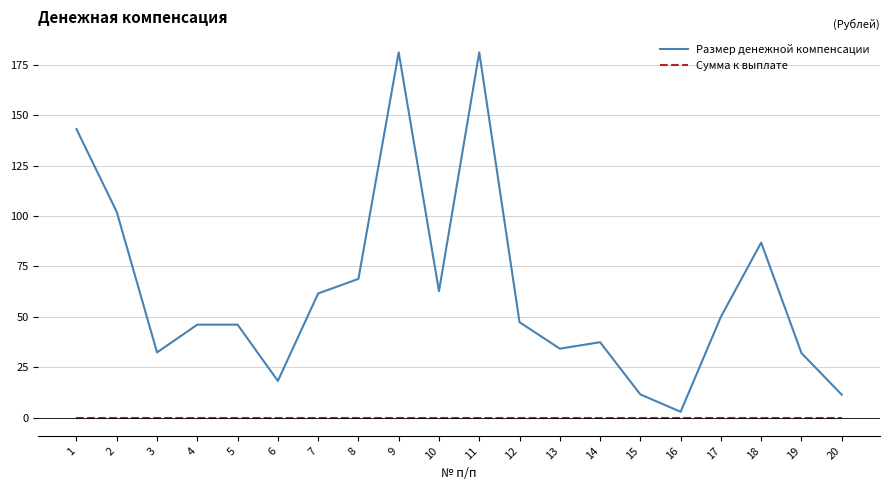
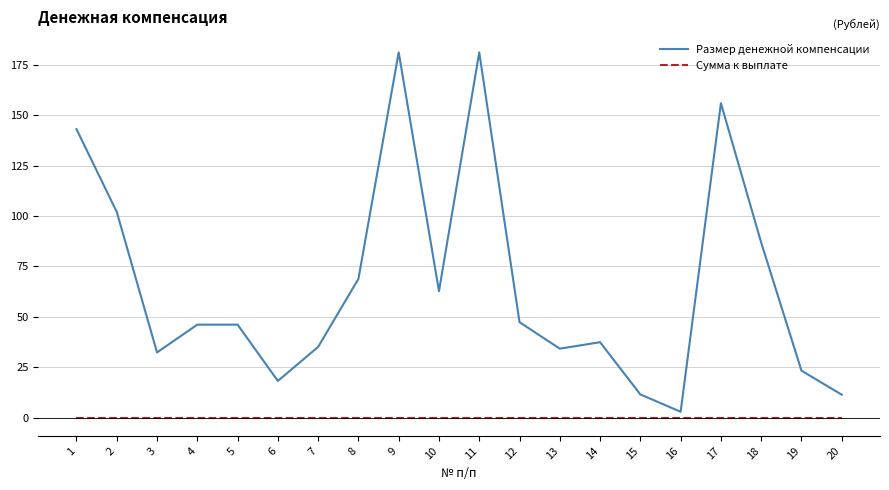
  {
    "Размер денежной компенсации": {
      "1": 143,
      "2": 102,
      "3": 32,
      "4": 46,
      "5": 46,
      "6": 18,
-     "7": 62,
+     "7": 35,
      "8": 69,
      "9": 181,
      "10": 63,
      "11": 181,
      "12": 47,
      "13": 34,
      "14": 37,
      "15": 12,
      "16": 3,
-     "17": 50,
+     "17": 156,
      "18": 87,
-     "19": 32,
+     "19": 23,
      "20": 11
    },
    "Сумма к выплате": {
      "1": 0,
      "2": 0,
      "3": 0,
      "4": 0,
      "5": 0,
      "6": 0,
      "7": 0,
      "8": 0,
      "9": 0,
      "10": 0,
      "11": 0,
      "12": 0,
      "13": 0,
      "14": 0,
      "15": 0,
      "16": 0,
      "17": 0,
      "18": 0,
      "19": 0,
      "20": 0
    }
  }
